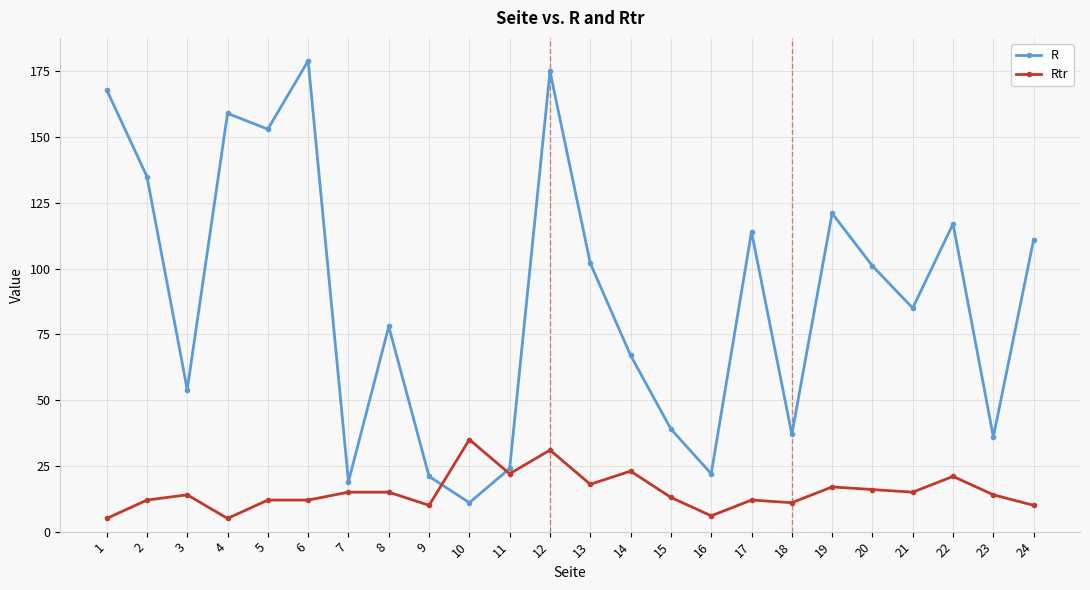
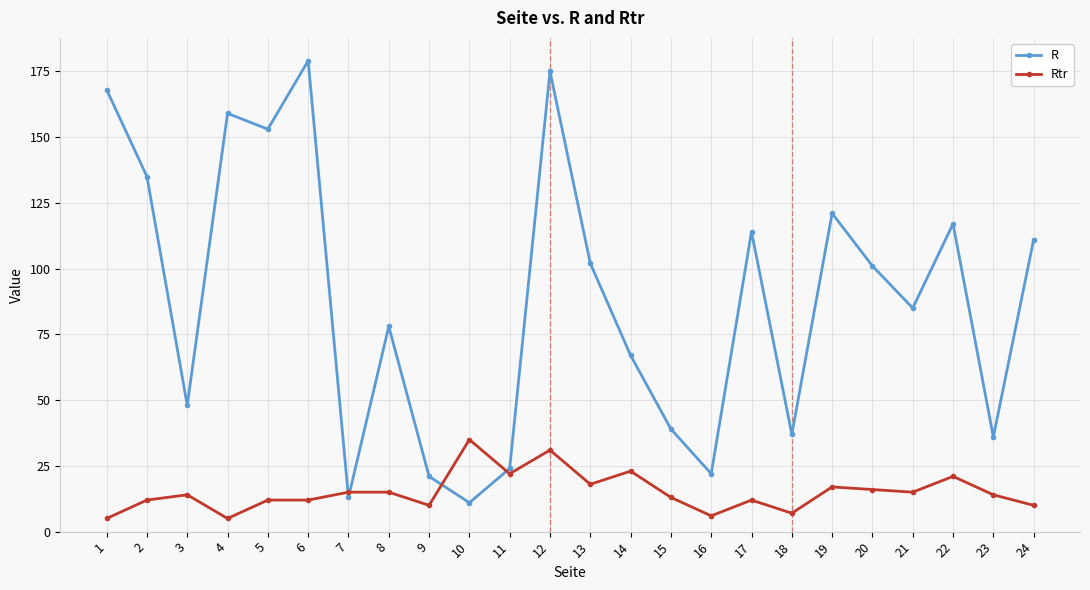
  {
    "R": {
      "1": 168,
      "2": 135,
-     "3": 54,
+     "3": 48,
      "4": 159,
      "5": 153,
      "6": 179,
-     "7": 19,
+     "7": 13,
      "8": 78,
      "9": 21,
      "10": 11,
      "11": 24,
      "12": 175,
      "13": 102,
      "14": 67,
      "15": 39,
      "16": 22,
      "17": 114,
      "18": 37,
      "19": 121,
      "20": 101,
      "21": 85,
      "22": 117,
      "23": 36,
      "24": 111
    },
    "Rtr": {
      "1": 5,
      "2": 12,
      "3": 14,
      "4": 5,
      "5": 12,
      "6": 12,
      "7": 15,
      "8": 15,
      "9": 10,
      "10": 35,
      "11": 22,
      "12": 31,
      "13": 18,
      "14": 23,
      "15": 13,
      "16": 6,
      "17": 12,
-     "18": 11,
+     "18": 7,
      "19": 17,
      "20": 16,
      "21": 15,
      "22": 21,
      "23": 14,
      "24": 10
    }
  }
